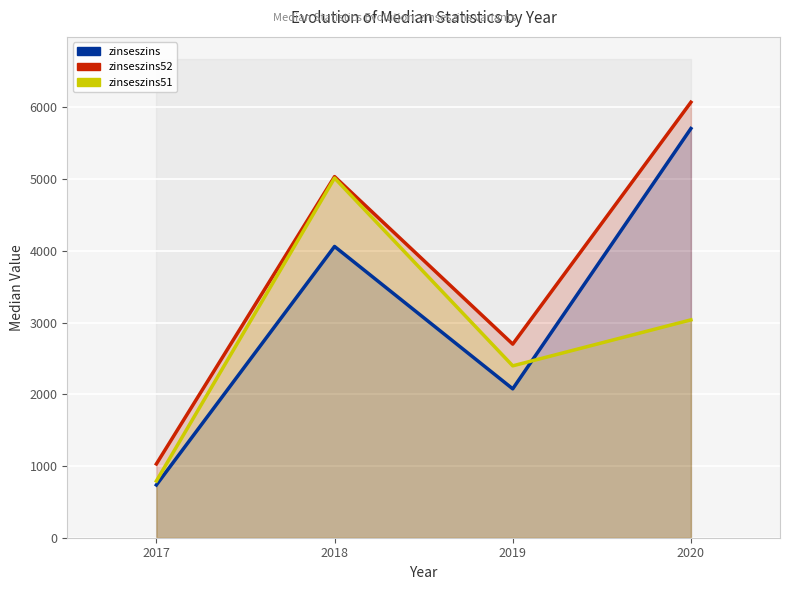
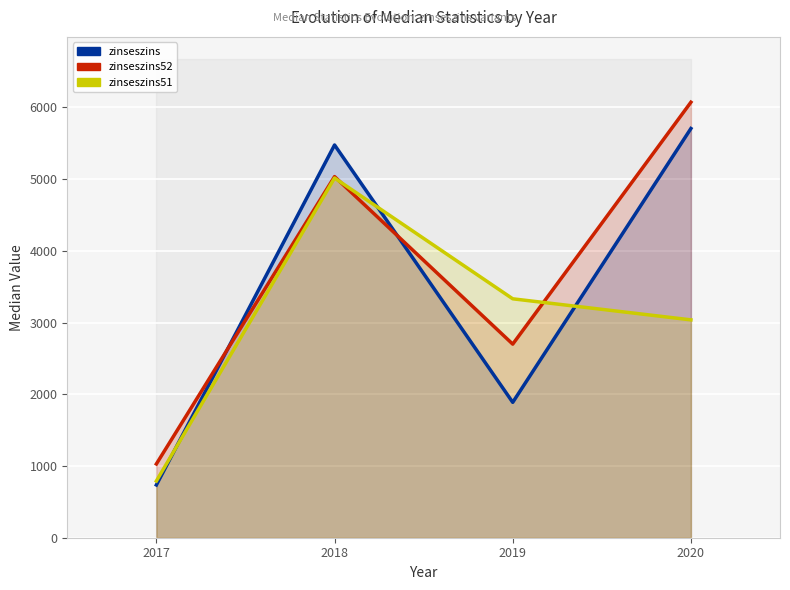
  {
    "zinseszins": {
      "2017": 700,
-     "2018": 4100,
-     "2019": 2100,
+     "2018": 5500,
+     "2019": 1900,
      "2020": 5700
    },
    "zinseszins52": {
      "2017": 1000,
      "2019": 2700,
      "2020": 6100
    },
    "zinseszins51": {
      "2017": 800,
-     "2019": 2400,
+     "2019": 3300,
      "2020": 3000
    }
  }
